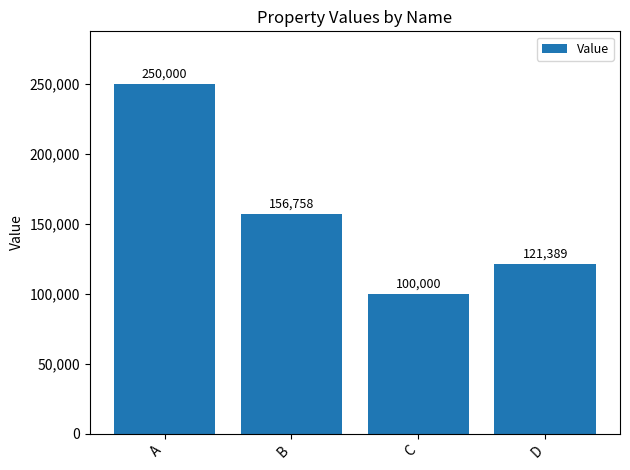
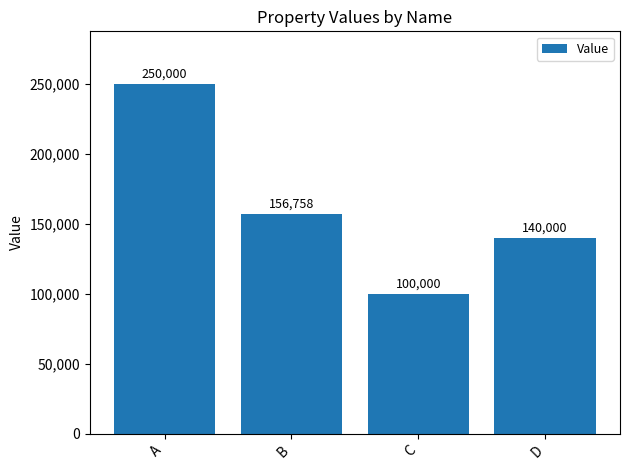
  {
    "A": "250,000",
    "B": "156,758",
    "C": "100,000",
-   "D": "121,389"
+   "D": "140,000"
  }
